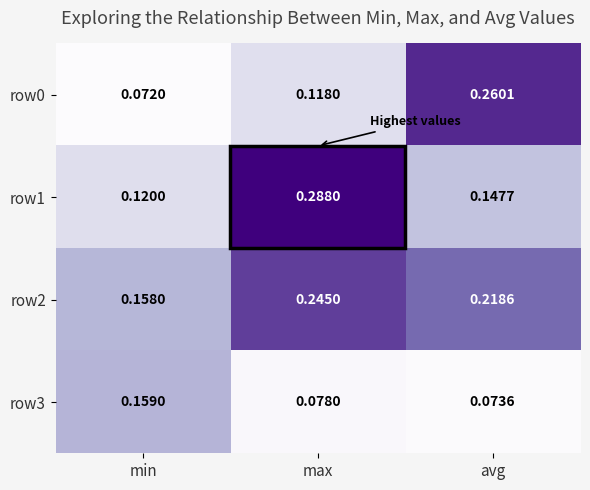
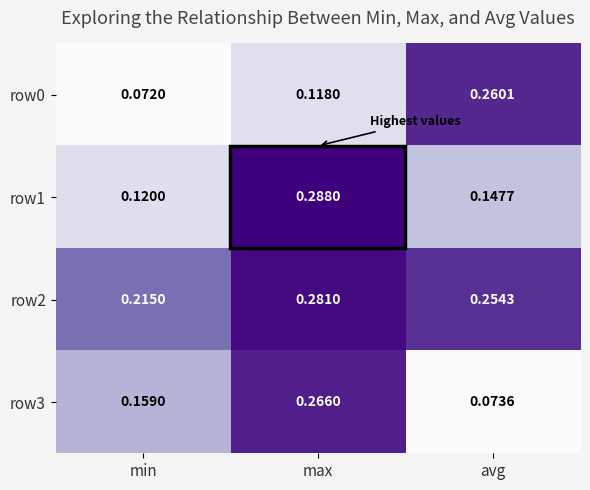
  {
    "row0": {
      "min": 0.0720,
      "avg": 0.2601
    },
    "row1": {
      "min": 0.1200,
      "max": 0.2880,
      "avg": 0.1477
    },
    "row2": {
-     "min": 0.1580,
-     "max": 0.2450,
-     "avg": 0.2186
+     "min": 0.2150,
+     "max": 0.2810,
+     "avg": 0.2543
    },
    "row3": {
      "min": 0.1590,
-     "max": 0.0780,
+     "max": 0.2660,
      "avg": 0.0736
    }
  }
